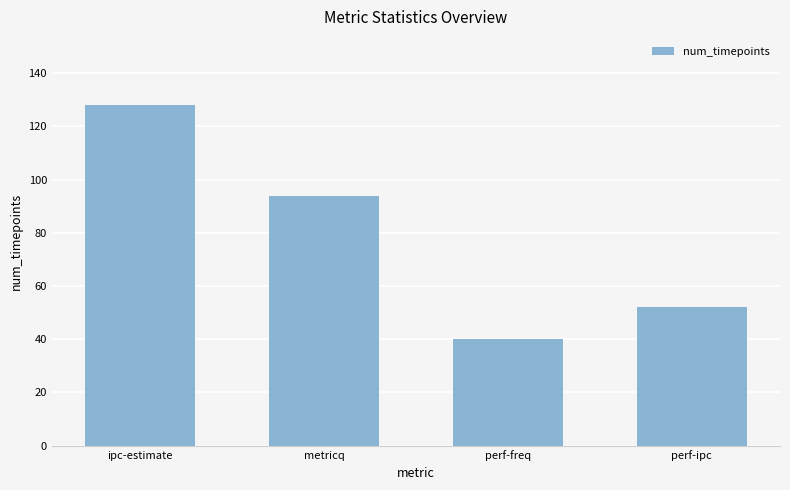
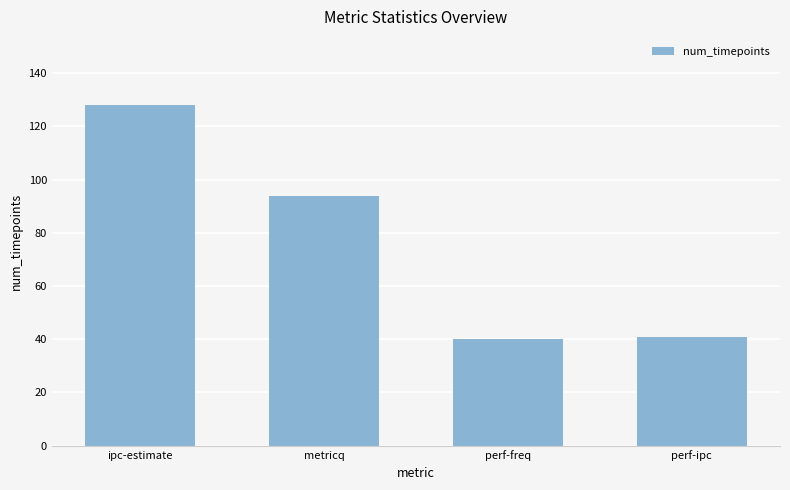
  {
    "ipc-estimate": 128,
    "metricq": 94,
    "perf-freq": 40,
-   "perf-ipc": 52
+   "perf-ipc": 41
  }
